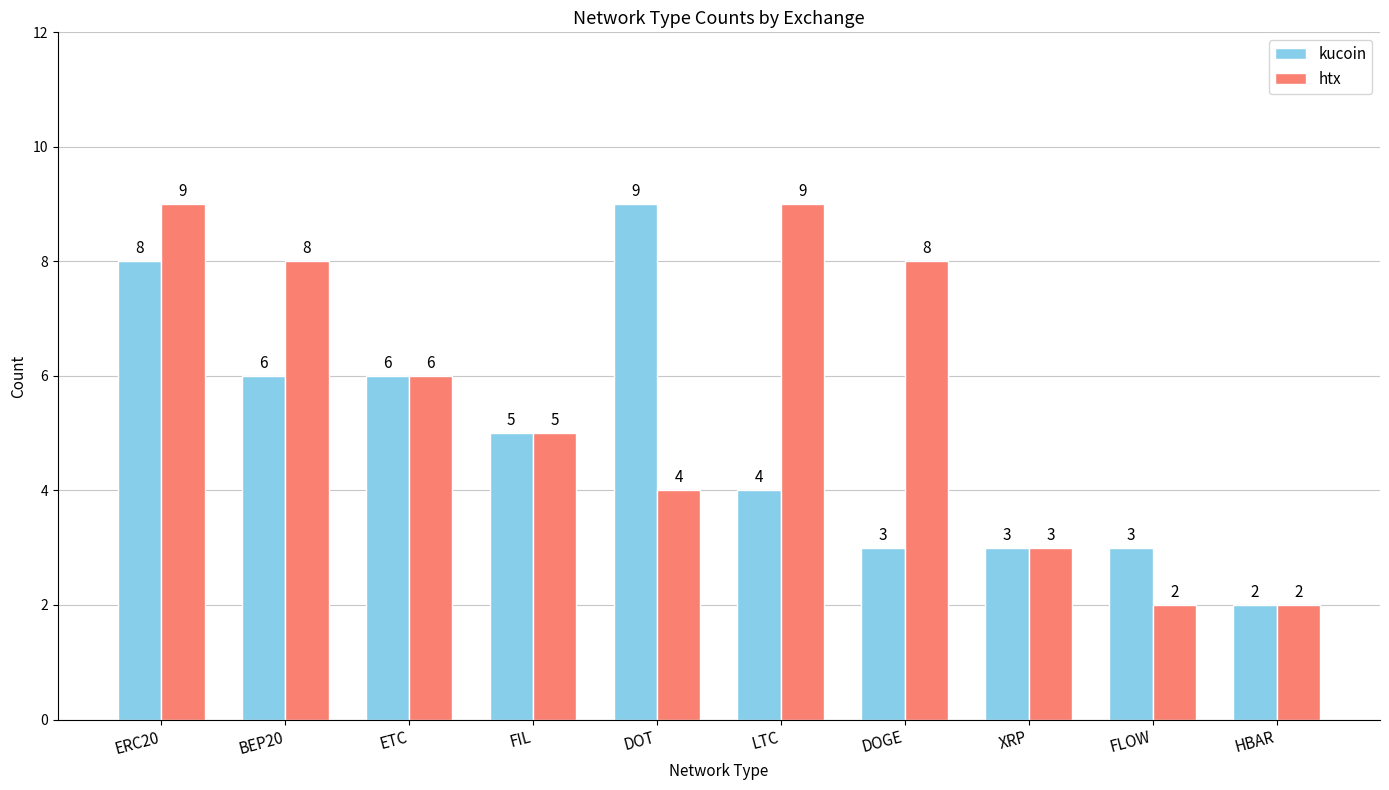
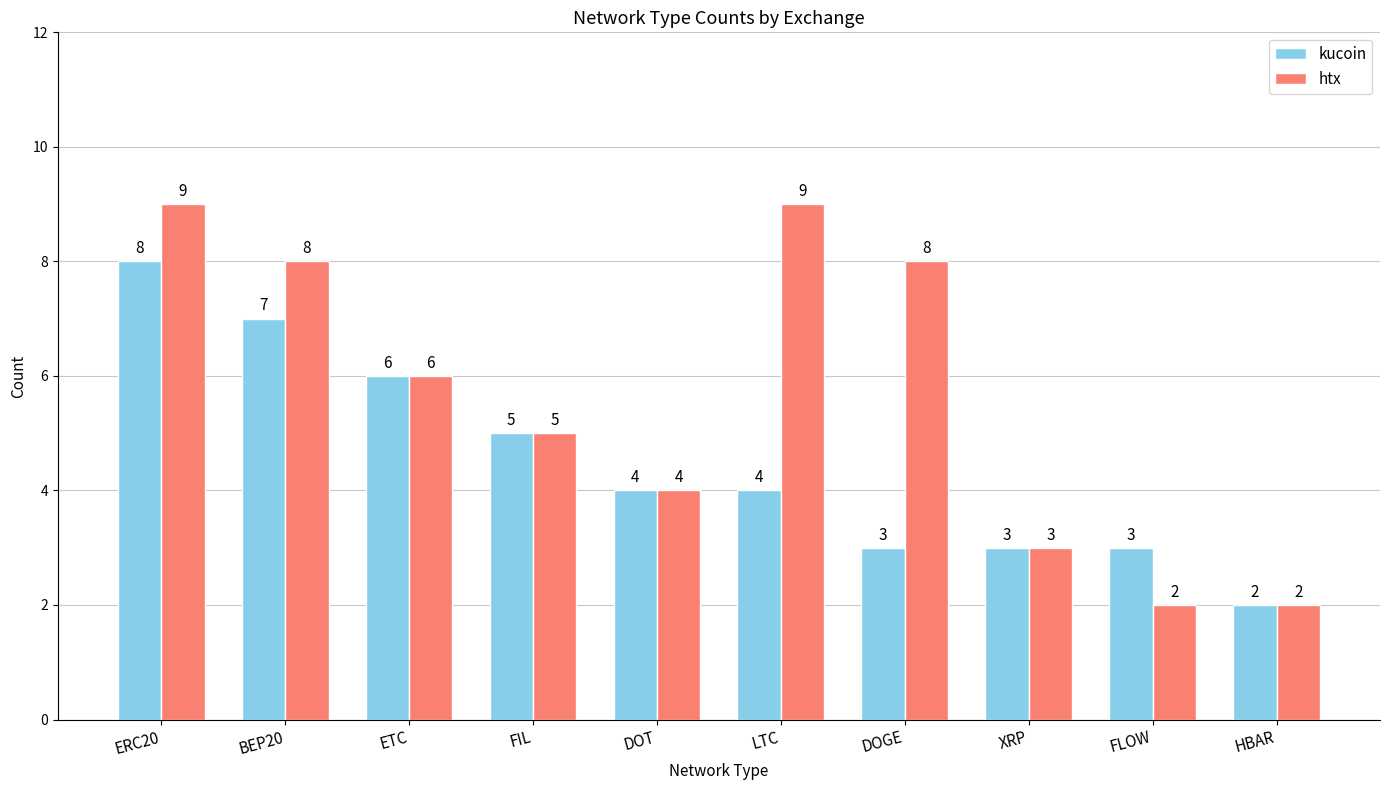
  {
    "kucoin": {
      "ERC20": 8,
-     "BEP20": 6,
+     "BEP20": 7,
      "ETC": 6,
      "FIL": 5,
-     "DOT": 9,
+     "DOT": 4,
      "LTC": 4,
      "DOGE": 3,
      "XRP": 3,
      "FLOW": 3,
      "HBAR": 2
    },
    "htx": {
      "ERC20": 9,
      "BEP20": 8,
      "ETC": 6,
      "FIL": 5,
      "DOT": 4,
      "LTC": 9,
      "DOGE": 8,
      "XRP": 3,
      "FLOW": 2,
      "HBAR": 2
    }
  }
